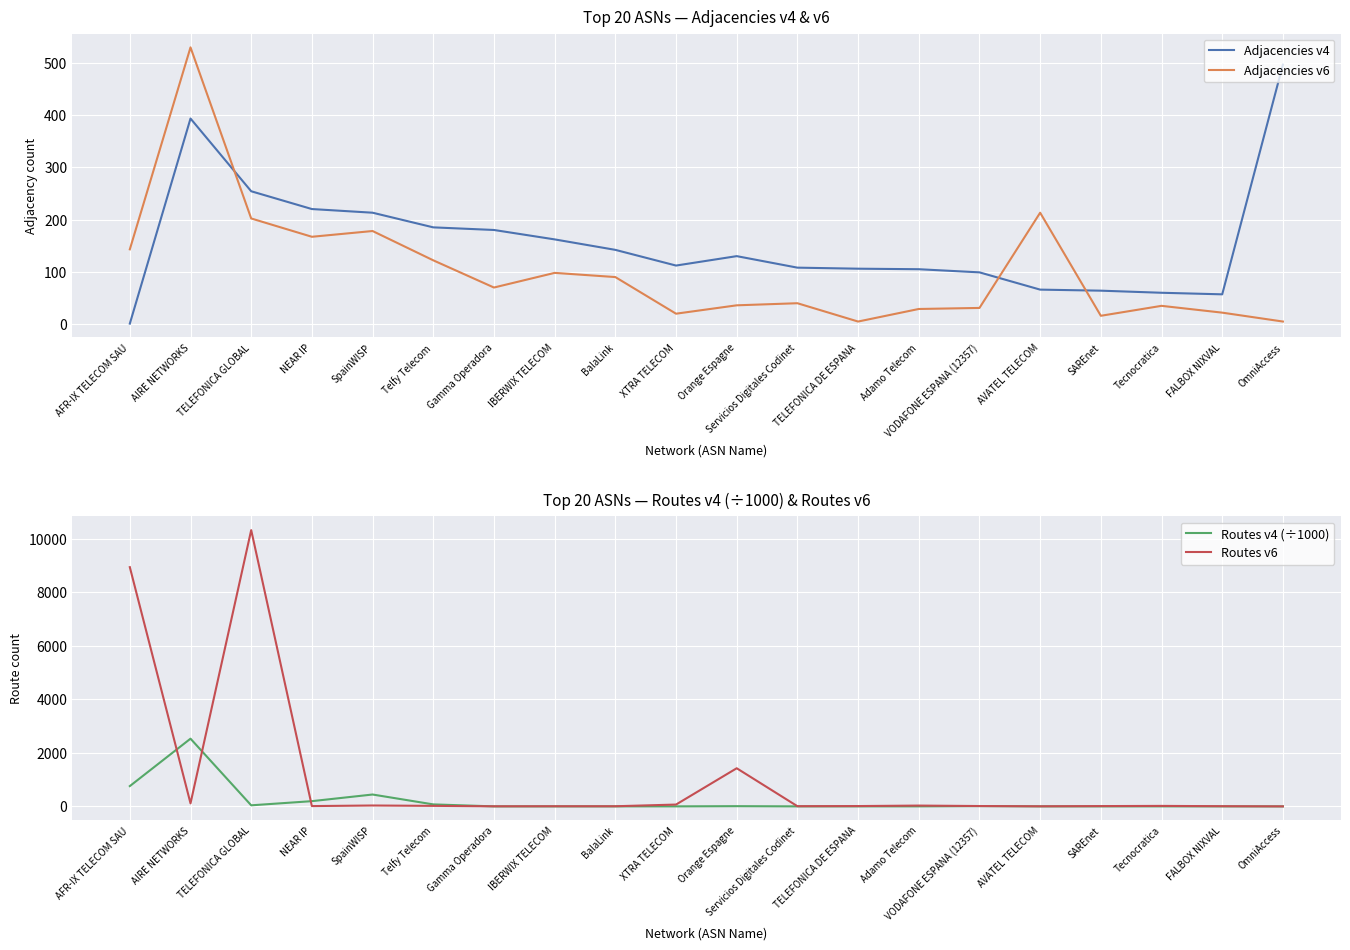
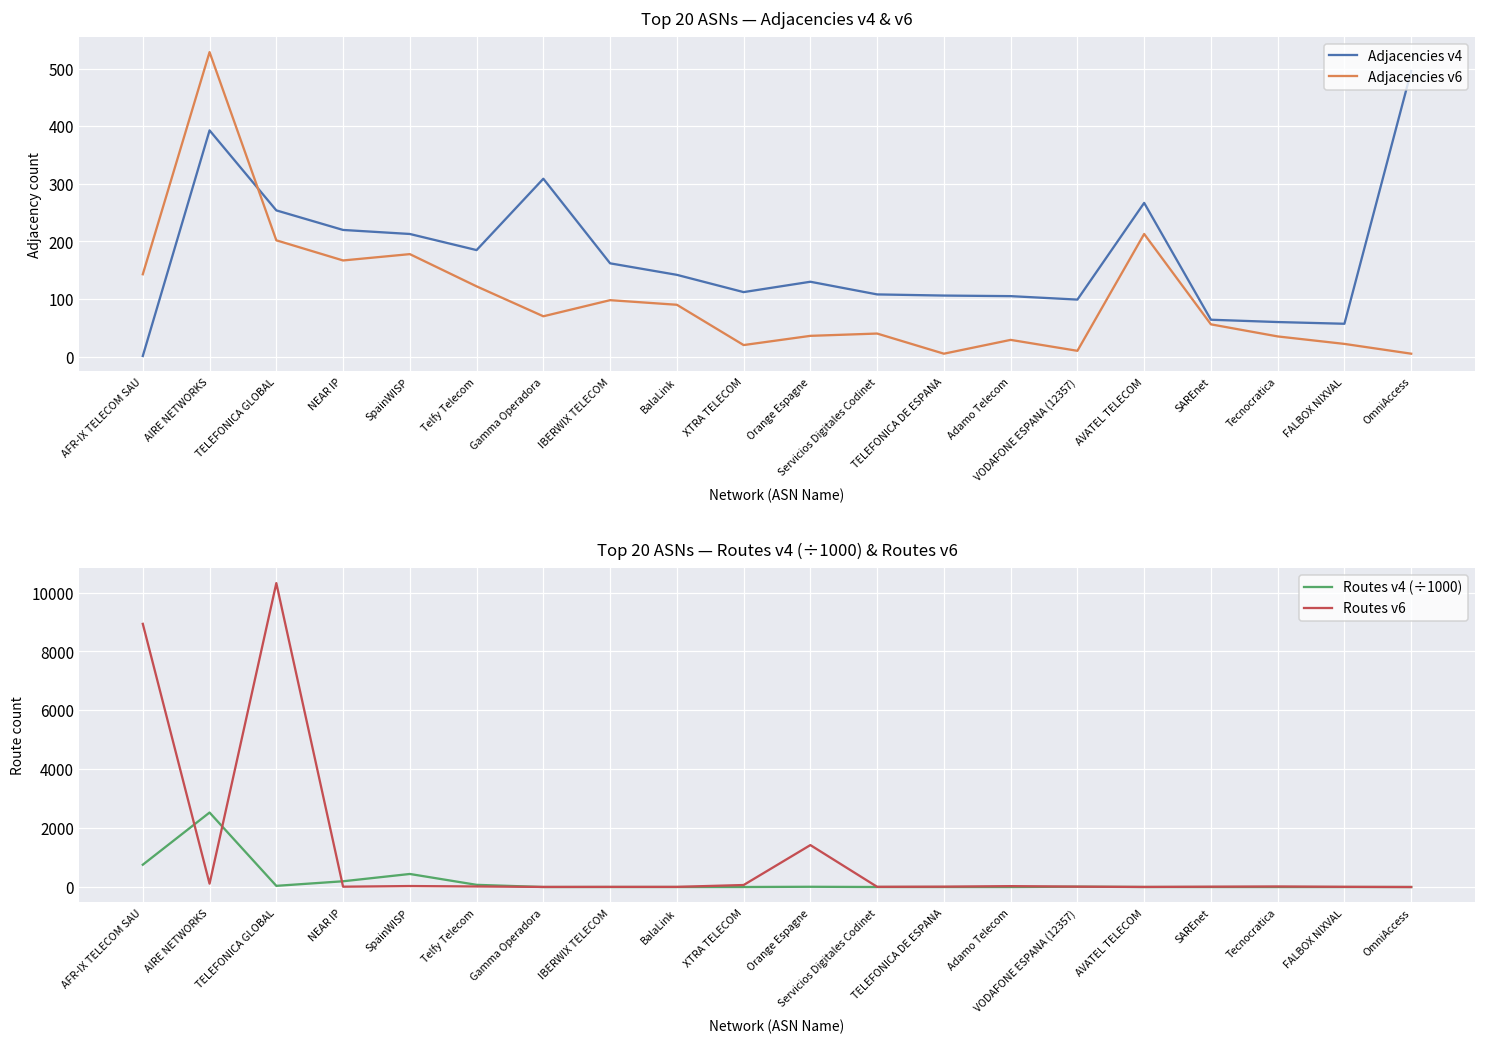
  {
    "Top 20 ASNs — Adjacencies v4 & v6": {
      "Adjacencies v4": {
        "AFR-IX TELECOM SAU": 0,
        "AIRE NETWORKS": 390,
        "TELEFONICA GLOBAL": 250,
        "NEAR IP": 220,
        "SpainWISP": 210,
        "Telfy Telecom": 190,
-       "Gamma Operadora": 180,
+       "Gamma Operadora": 310,
        "IBERWIX TELECOM": 160,
        "BalaLink": 140,
        "XTRA TELECOM": 110,
        "Orange Espagne": 130,
        "Servicios Digitales Codinet": 110,
        "TELEFONICA DE ESPANA": 110,
        "Adamo Telecom": 110,
        "VODAFONE ESPANA (12357)": 100,
-       "AVATEL TELECOM": 70,
+       "AVATEL TELECOM": 270,
        "SAREnet": 60,
        "Tecnocratica": 60,
        "FALBOX NIXVAL": 60
      },
      "Adjacencies v6": {
        "AFR-IX TELECOM SAU": 140,
        "AIRE NETWORKS": 530,
        "TELEFONICA GLOBAL": 200,
        "NEAR IP": 170,
        "SpainWISP": 180,
        "Telfy Telecom": 120,
        "Gamma Operadora": 70,
        "IBERWIX TELECOM": 100,
        "BalaLink": 90,
        "XTRA TELECOM": 20,
        "Orange Espagne": 40,
        "Servicios Digitales Codinet": 40,
        "TELEFONICA DE ESPANA": 10,
        "Adamo Telecom": 30,
-       "VODAFONE ESPANA (12357)": 30,
+       "VODAFONE ESPANA (12357)": 10,
        "AVATEL TELECOM": 210,
-       "SAREnet": 20,
+       "SAREnet": 60,
        "Tecnocratica": 40,
        "FALBOX NIXVAL": 20,
        "OmniAccess": 10
      }
    },
    "Top 20 ASNs — Routes v4 (÷1000) & Routes v6": {
      "Routes v4 (÷1000)": {
        "AFR-IX TELECOM SAU": 800,
        "AIRE NETWORKS": 2500,
        "TELEFONICA GLOBAL": 0,
        "NEAR IP": 200,
        "SpainWISP": 400,
        "Orange Espagne": 0
      },
      "Routes v6": {
        "AFR-IX TELECOM SAU": 8900,
        "AIRE NETWORKS": 100,
        "TELEFONICA GLOBAL": 10300,
        "NEAR IP": 0,
        "SpainWISP": 0,
        "Orange Espagne": 1400
      }
    }
  }
